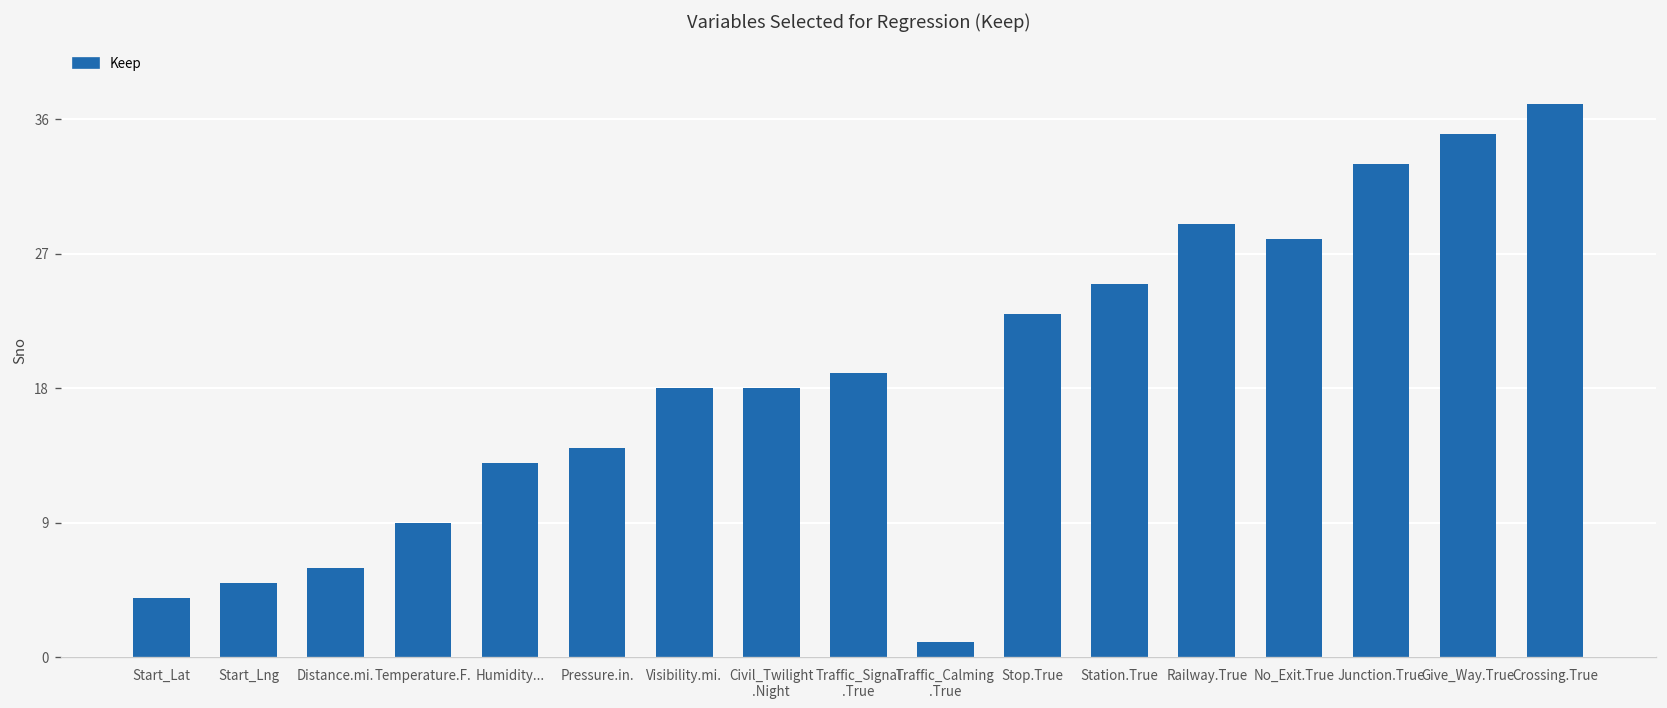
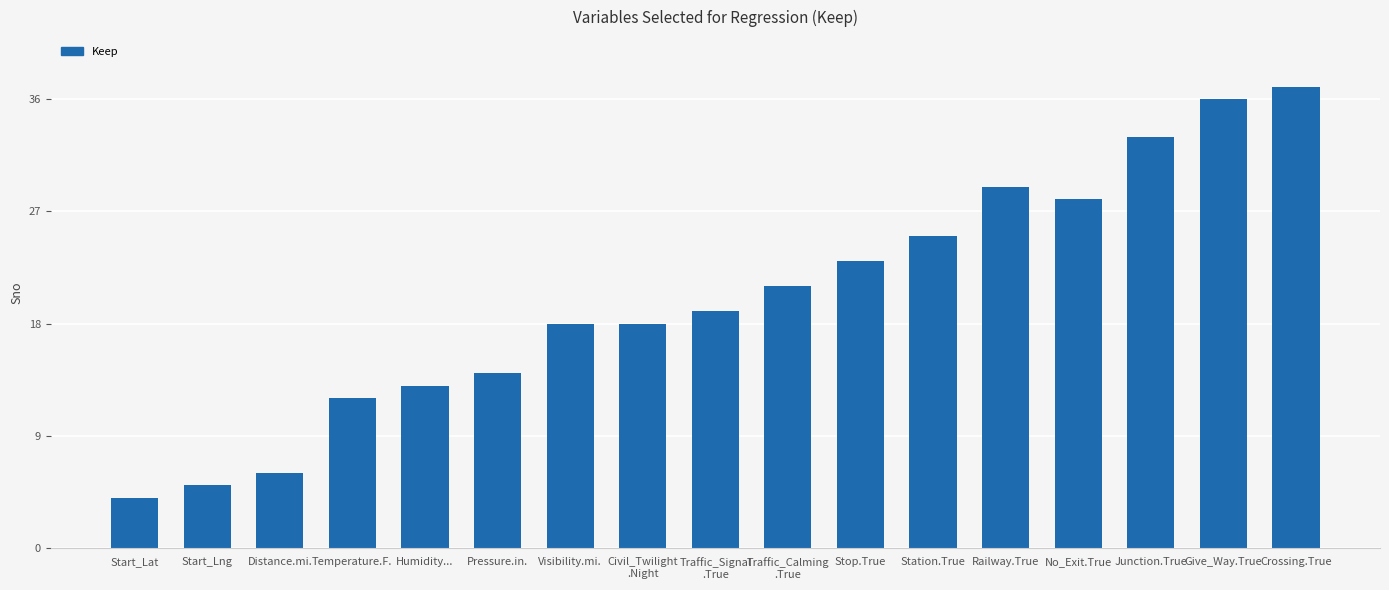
  {
    "Start_Lat": 4,
    "Start_Lng": 5,
    "Distance.mi.": 6,
-   "Temperature.F.": 9,
+   "Temperature.F.": 12,
    "Humidity...": 13,
    "Pressure.in.": 14,
    "Visibility.mi.": 18,
    "Civil_Twilight .Night": 18,
    "Traffic_Signal .True": 19,
-   "Traffic_Calming .True": 1,
+   "Traffic_Calming .True": 21,
    "Stop.True": 23,
    "Station.True": 25,
    "Railway.True": 29,
    "No_Exit.True": 28,
    "Junction.True": 33,
-   "Give_Way.True": 35,
+   "Give_Way.True": 36,
    "Crossing.True": 37
  }
